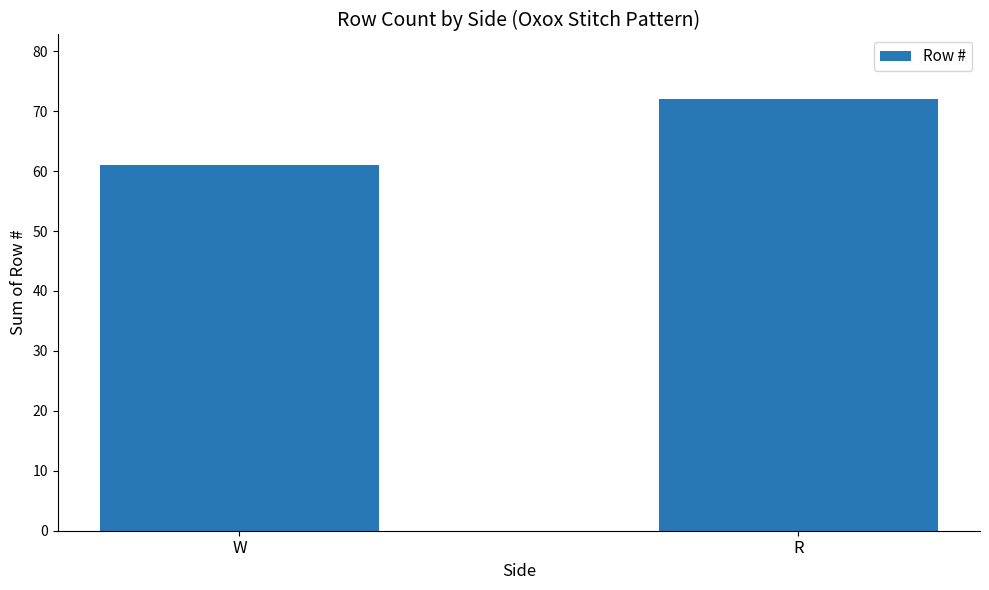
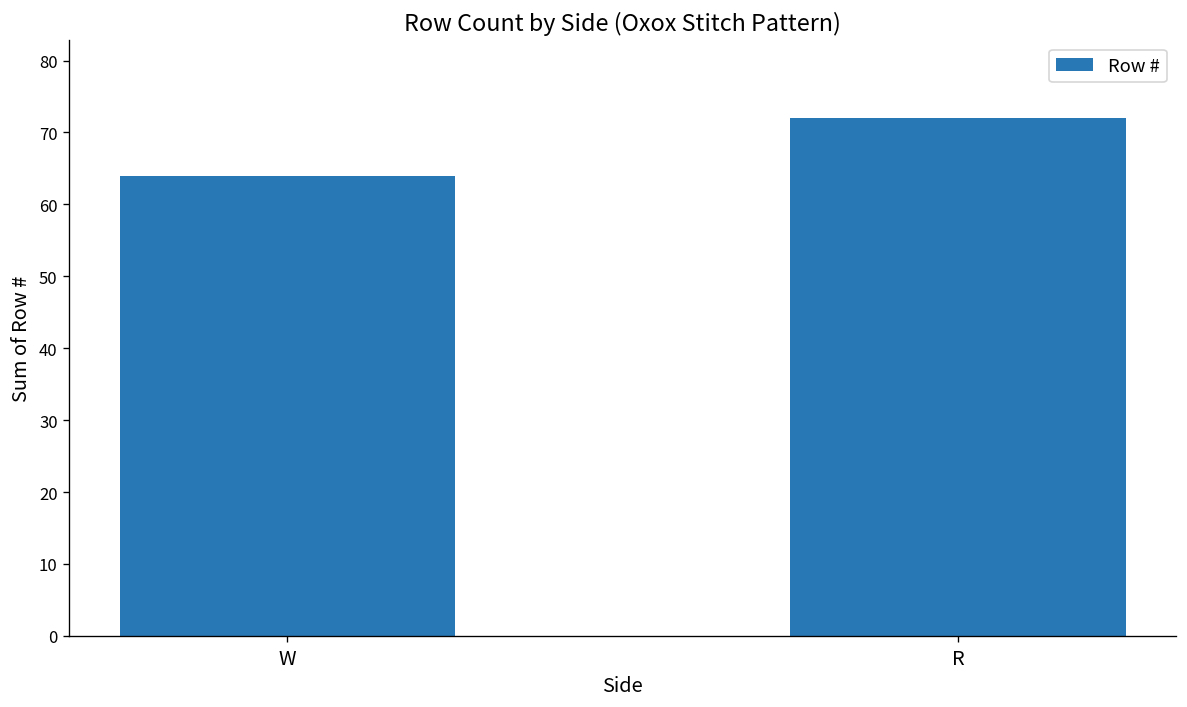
  {
-   "W": 61,
+   "W": 64,
    "R": 72
  }
